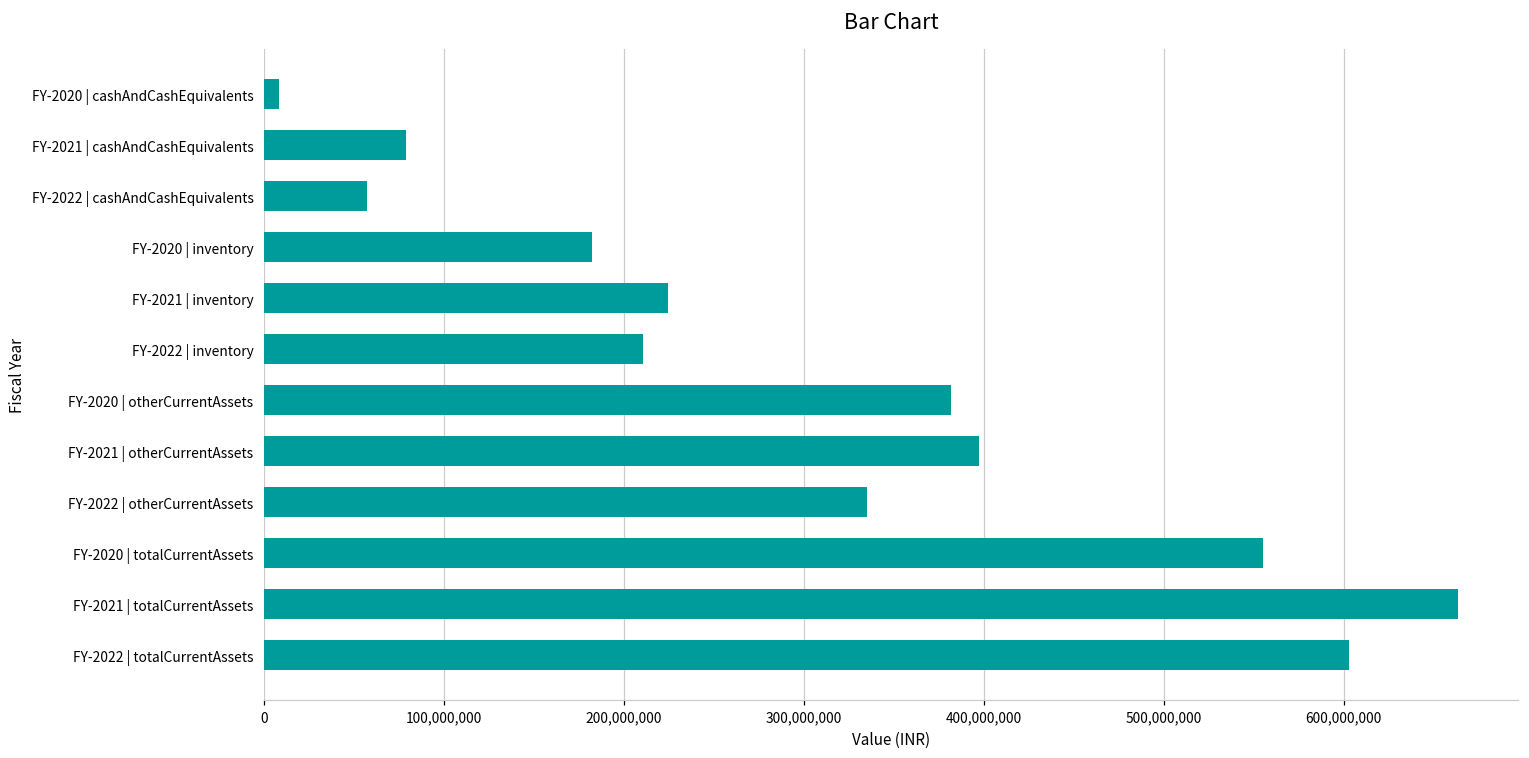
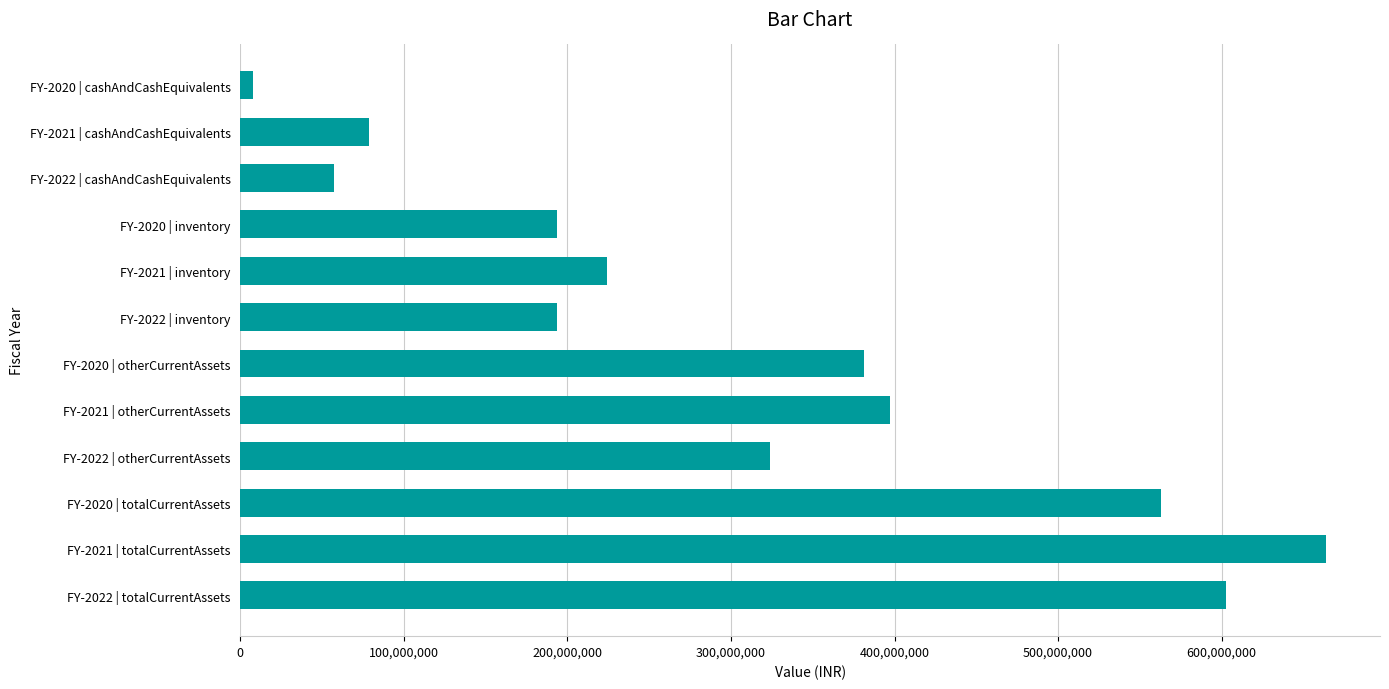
  {
    "FY-2020 | cashAndCashEquivalents": "8,000,000",
    "FY-2021 | cashAndCashEquivalents": "79,000,000",
    "FY-2022 | cashAndCashEquivalents": "57,000,000",
-   "FY-2020 | inventory": "182,000,000",
+   "FY-2020 | inventory": "193,000,000",
    "FY-2021 | inventory": "224,000,000",
-   "FY-2022 | inventory": "211,000,000",
+   "FY-2022 | inventory": "194,000,000",
    "FY-2020 | otherCurrentAssets": "382,000,000",
    "FY-2021 | otherCurrentAssets": "397,000,000",
-   "FY-2022 | otherCurrentAssets": "335,000,000",
-   "FY-2020 | totalCurrentAssets": "555,000,000",
+   "FY-2022 | otherCurrentAssets": "324,000,000",
+   "FY-2020 | totalCurrentAssets": "563,000,000",
    "FY-2021 | totalCurrentAssets": "664,000,000",
    "FY-2022 | totalCurrentAssets": "603,000,000"
  }
